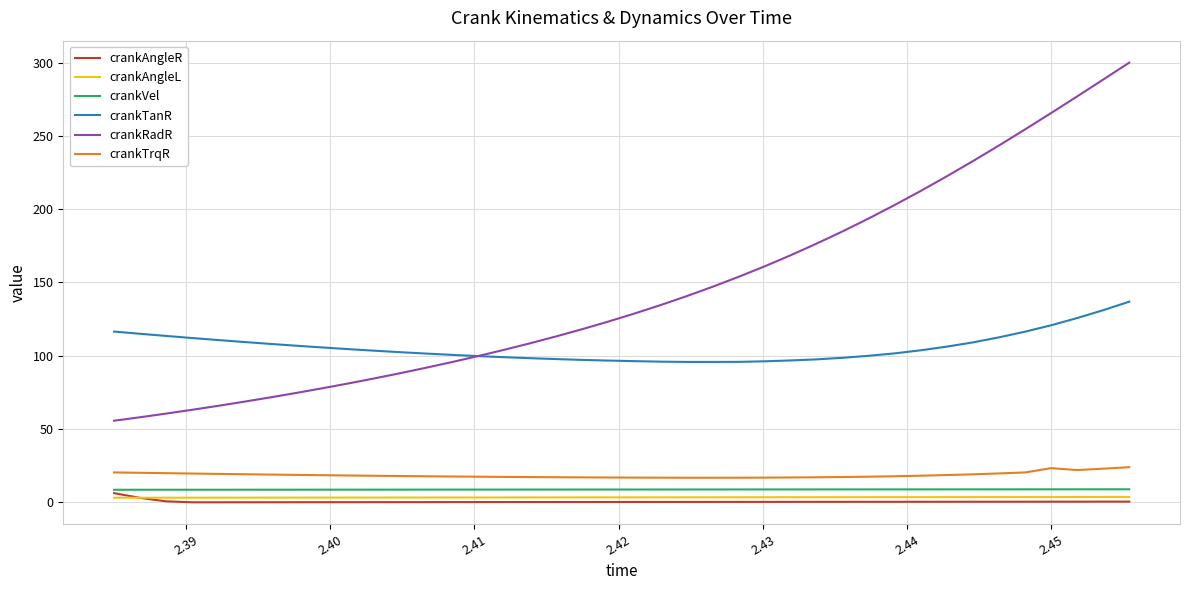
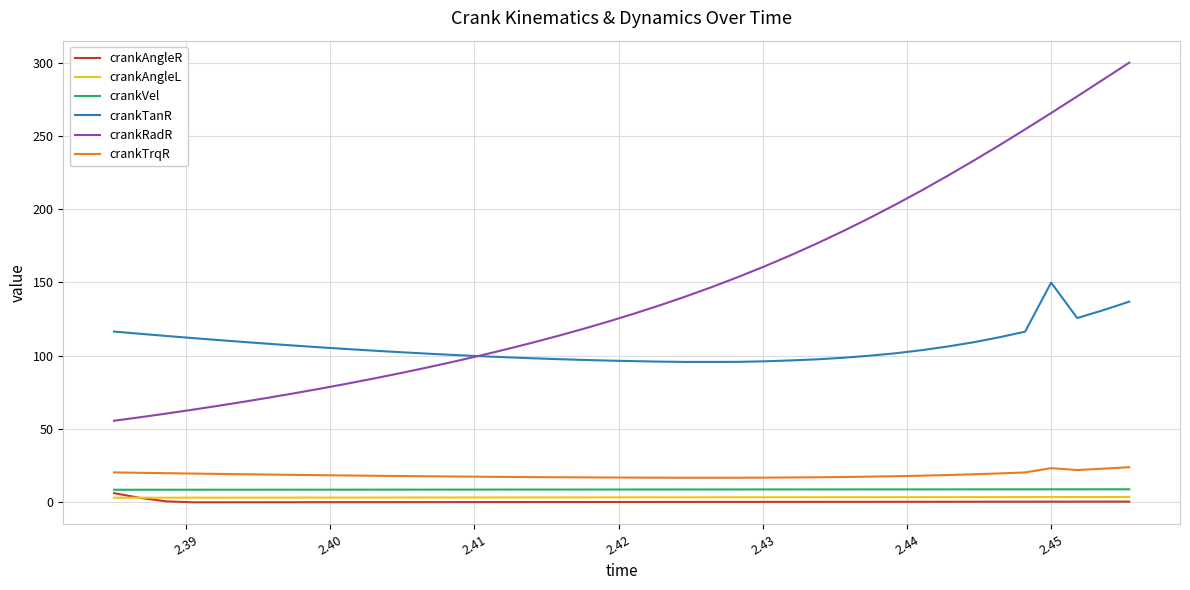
  {
    "crankAngleR": {
      "2.45": 0
    },
    "crankAngleL": {
      "2.45": 4
    },
    "crankVel": {
      "2.45": 9
    },
    "crankTanR": {
-     "2.45": 121
+     "2.45": 150
    },
    "crankRadR": {
      "2.45": 266
    },
    "crankTrqR": {
      "2.45": 23
    }
  }
